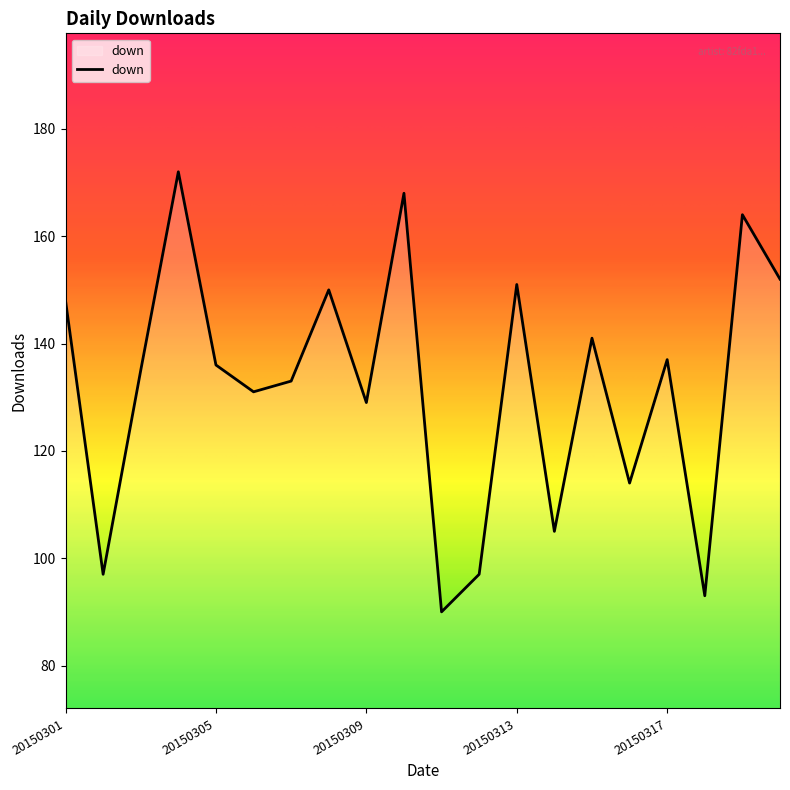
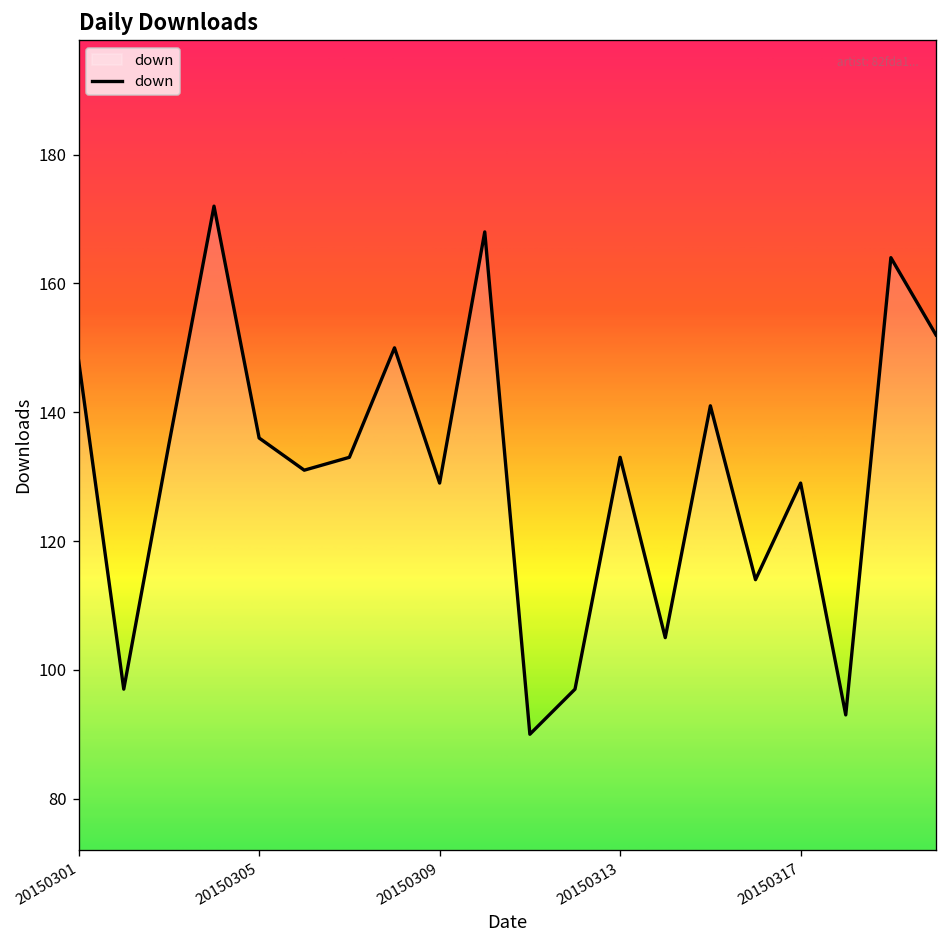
  {
    "20150301": 148,
    "20150305": 136,
    "20150309": 129,
-   "20150313": 151,
-   "20150317": 137
+   "20150313": 133,
+   "20150317": 129
  }
